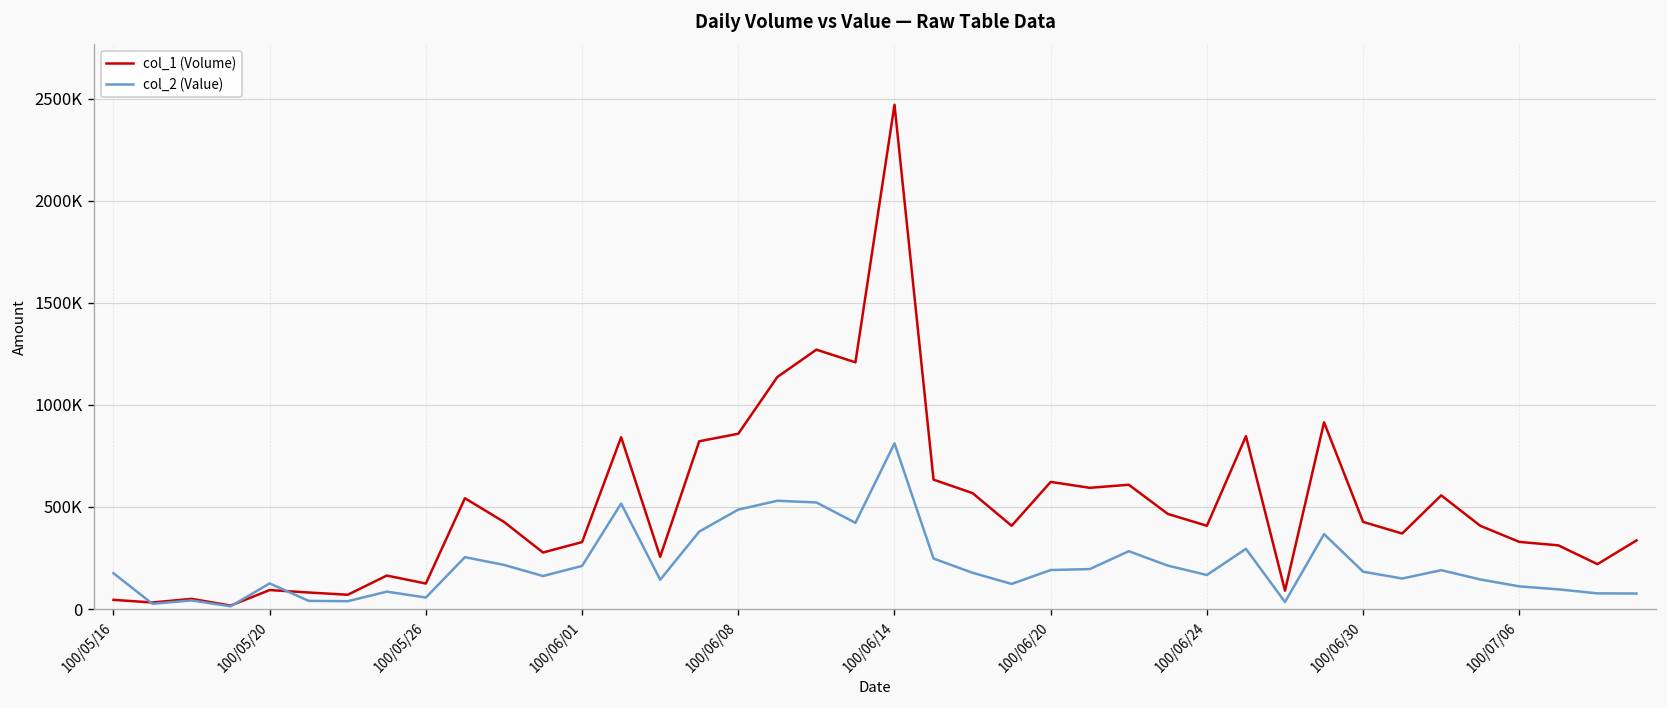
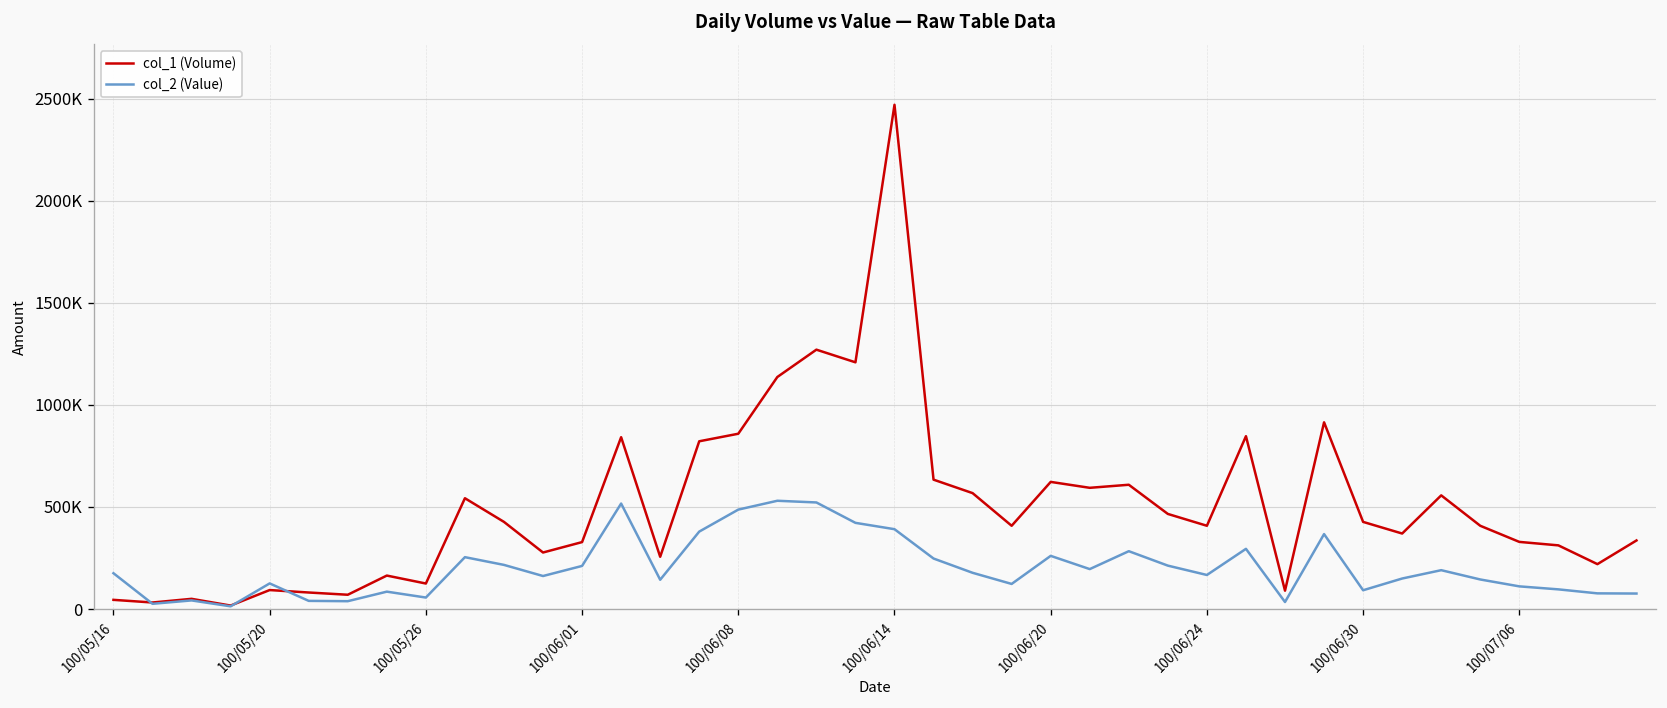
  {
    "col_1 (Volume)": {
      "100/05/16": 50000,
      "100/05/20": 90000,
      "100/05/26": 130000,
      "100/06/01": 330000,
      "100/06/08": 860000,
      "100/06/14": 2470000,
      "100/06/20": 620000,
      "100/06/24": 410000,
      "100/06/30": 430000,
      "100/07/06": 330000
    },
    "col_2 (Value)": {
      "100/05/16": 180000,
      "100/05/20": 130000,
      "100/05/26": 60000,
      "100/06/01": 210000,
      "100/06/08": 490000,
-     "100/06/14": 810000,
-     "100/06/20": 190000,
+     "100/06/14": 390000,
+     "100/06/20": 260000,
      "100/06/24": 170000,
-     "100/06/30": 180000,
+     "100/06/30": 90000,
      "100/07/06": 110000
    }
  }
